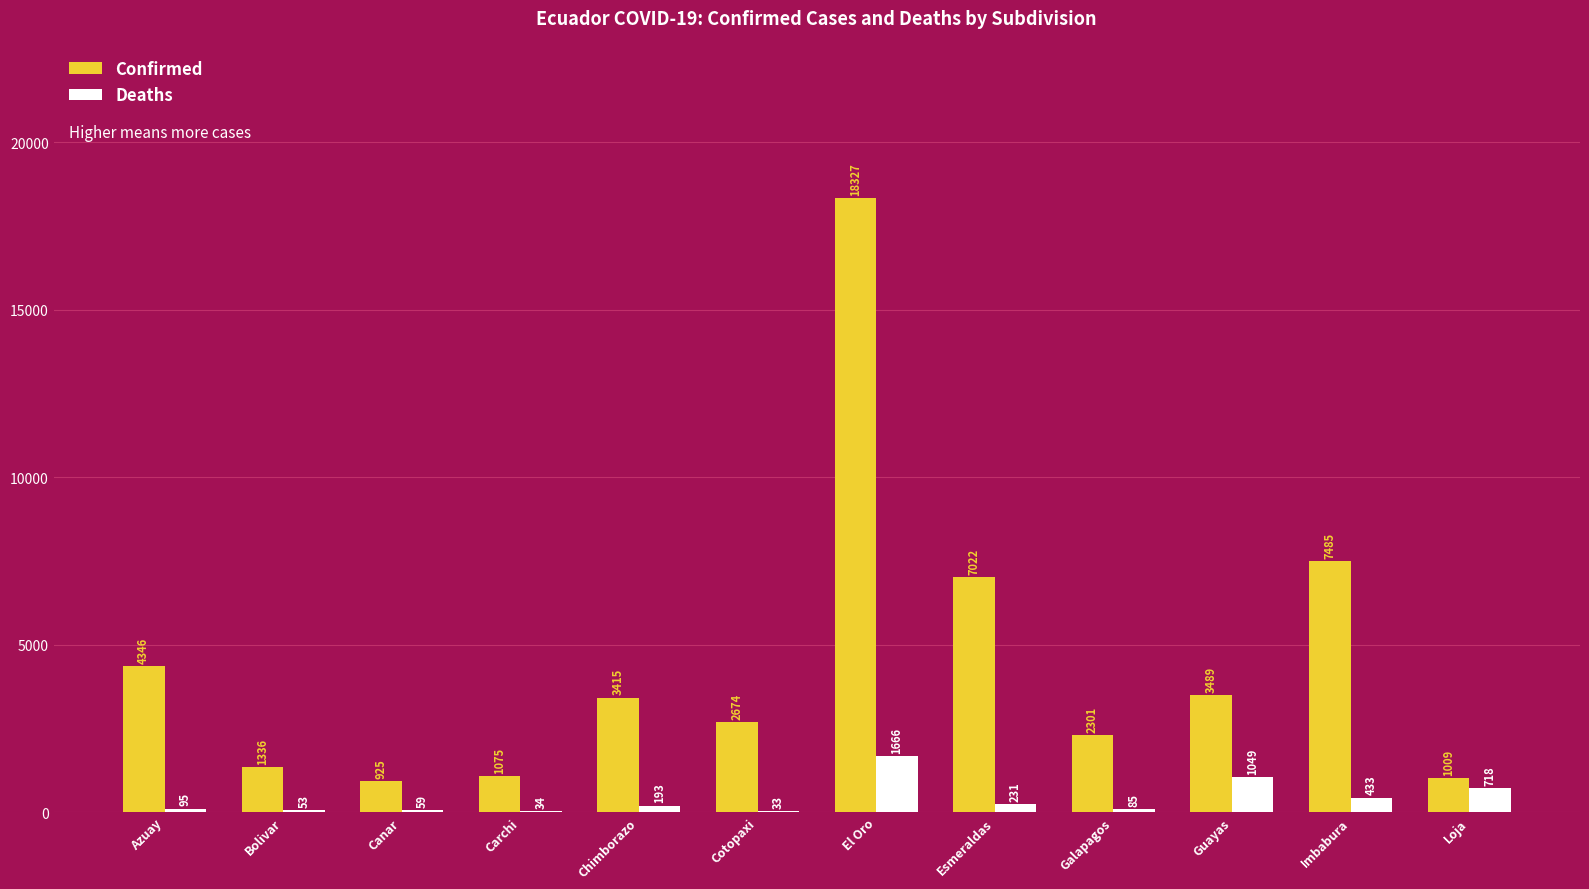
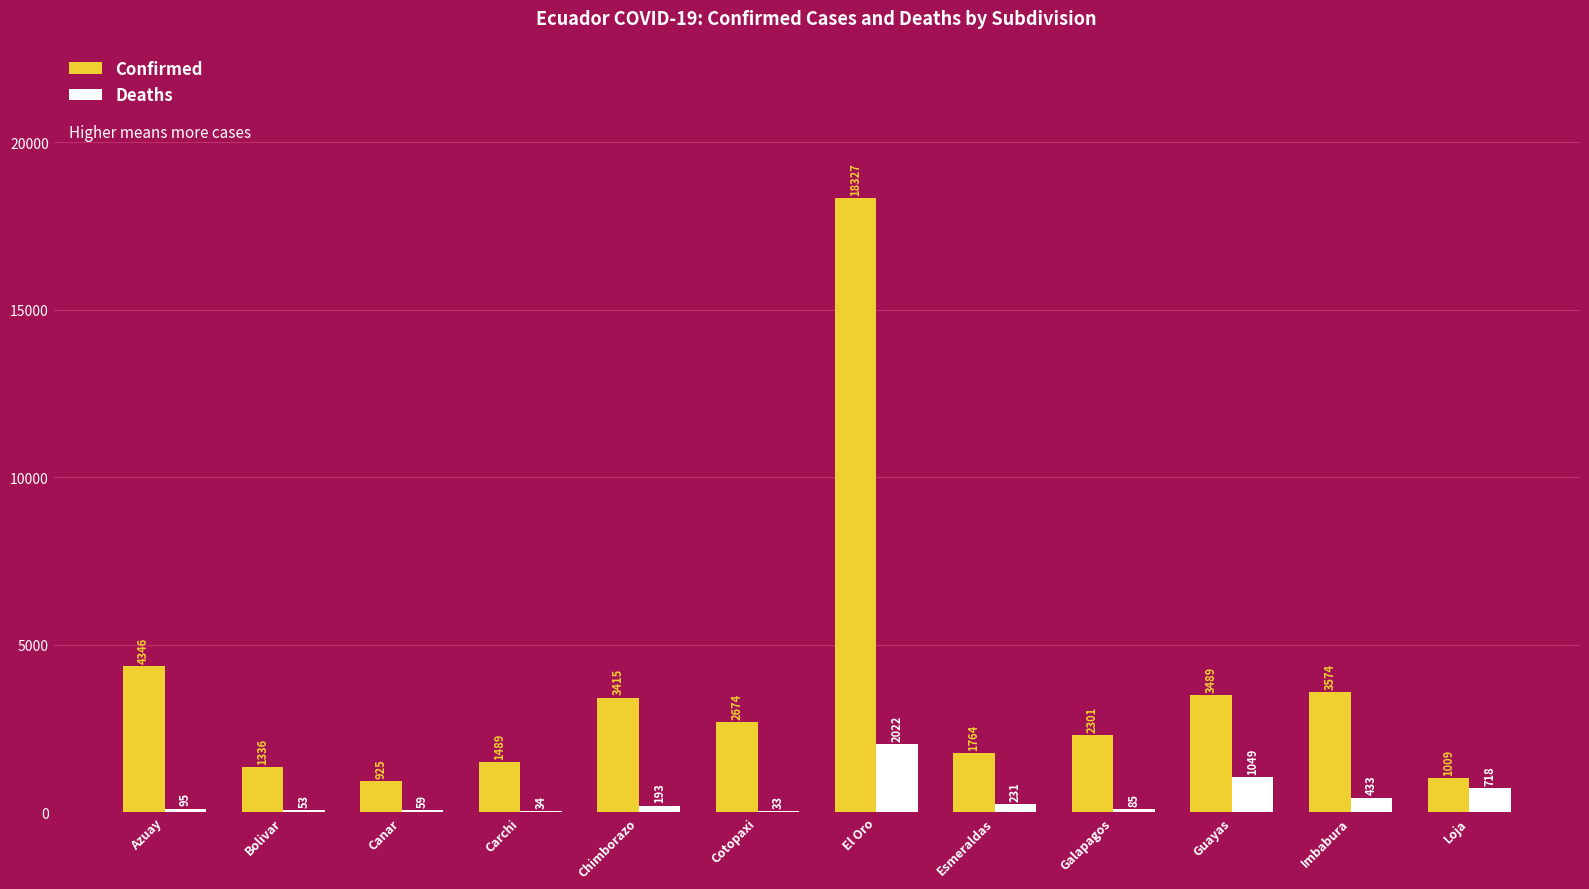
  {
    "Confirmed": {
      "Azuay": 4346,
      "Bolivar": 1336,
      "Canar": 925,
-     "Carchi": 1075,
+     "Carchi": 1489,
      "Chimborazo": 3415,
      "Cotopaxi": 2674,
      "El Oro": 18327,
-     "Esmeraldas": 7022,
+     "Esmeraldas": 1764,
      "Galapagos": 2301,
      "Guayas": 3489,
-     "Imbabura": 7485,
+     "Imbabura": 3574,
      "Loja": 1009
    },
    "Deaths": {
      "Azuay": 95,
      "Bolivar": 53,
      "Canar": 59,
      "Carchi": 34,
      "Chimborazo": 193,
      "Cotopaxi": 33,
-     "El Oro": 1666,
+     "El Oro": 2022,
      "Esmeraldas": 231,
      "Galapagos": 85,
      "Guayas": 1049,
      "Imbabura": 433,
      "Loja": 718
    }
  }
